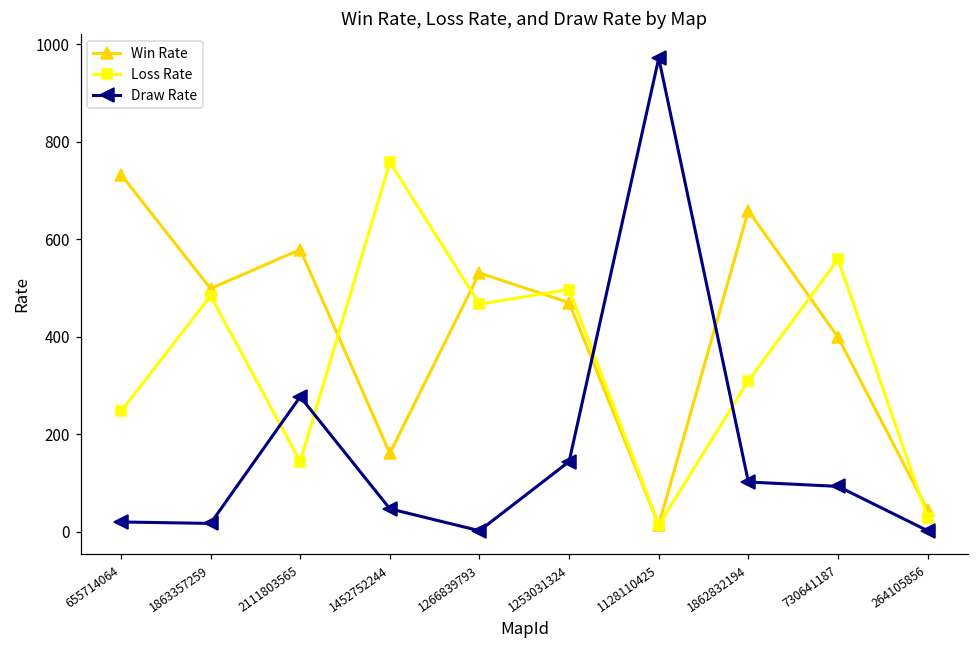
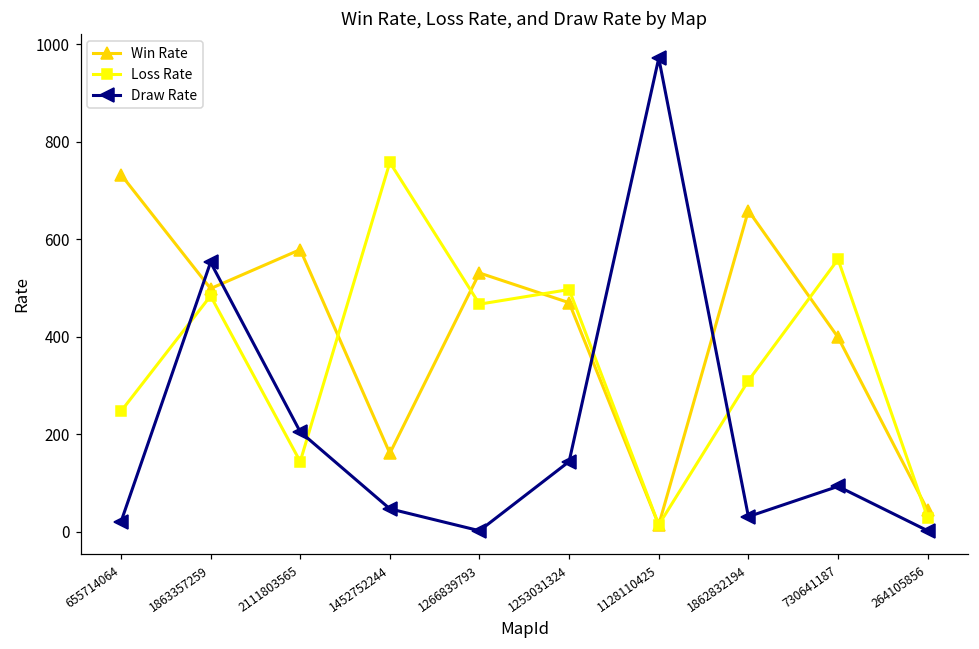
  {
    "Draw Rate": {
      "655714064": 20,
-     "1863357259": 20,
-     "2111803565": 280,
+     "1863357259": 550,
+     "2111803565": 210,
      "1452752244": 50,
      "1266839793": 0,
      "1253031324": 140,
      "1128110425": 970,
-     "1862832194": 100,
+     "1862832194": 30,
      "730641187": 90,
      "264105856": 0
    }
  }
